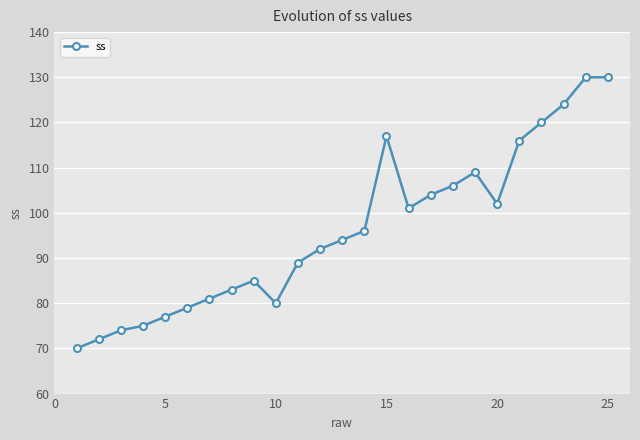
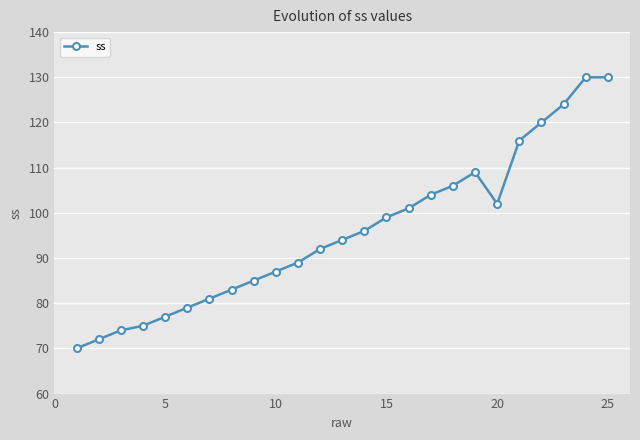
  {
    "5": 77,
-   "10": 80,
-   "15": 117,
+   "10": 87,
+   "15": 99,
    "20": 102,
    "25": 130
  }
